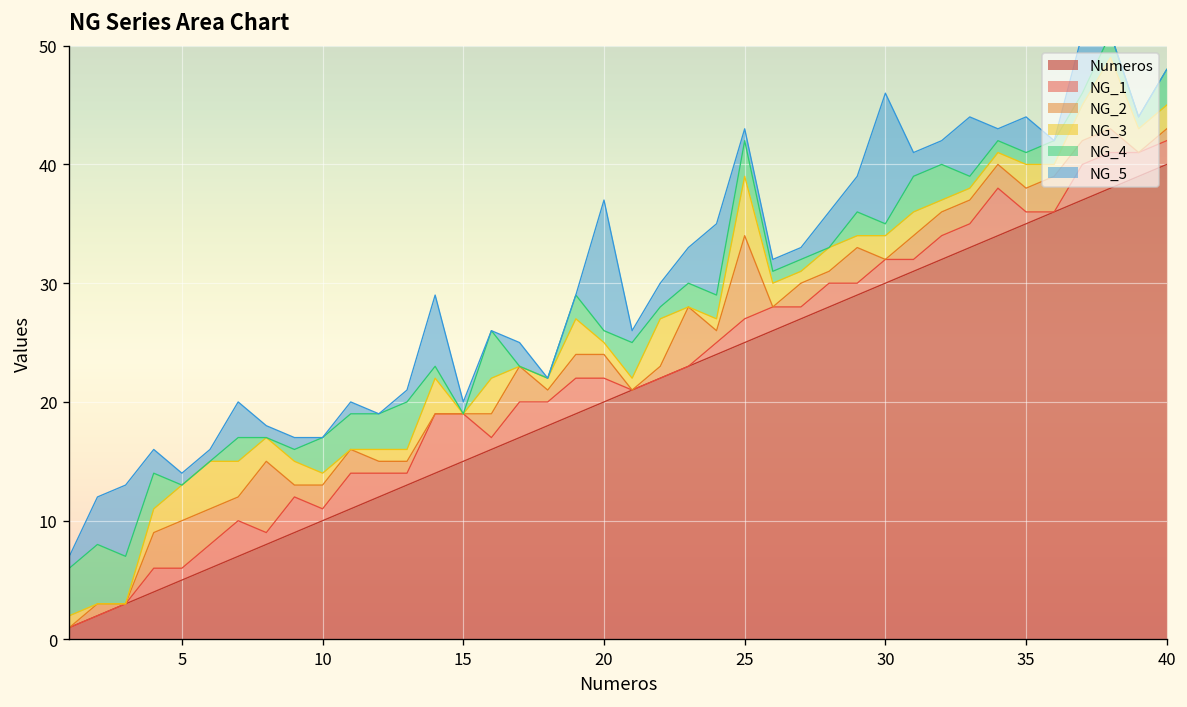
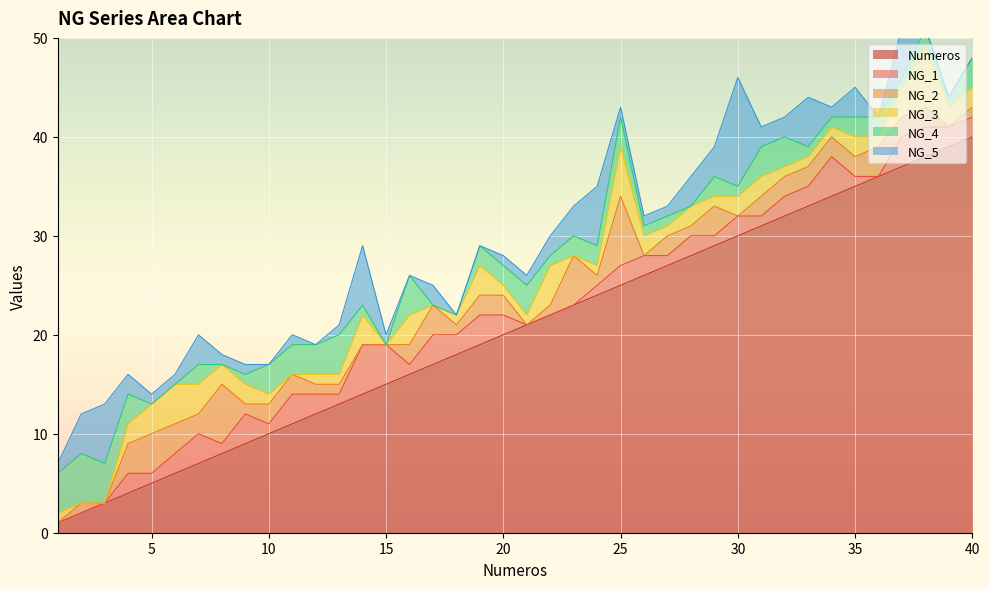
  {
    "NG_4": {
-     "20": 1,
+     "20": 2,
      "25": 3,
      "30": 1,
-     "35": 1
+     "35": 2
    },
    "NG_5": {
      "5": 1,
      "15": 1,
-     "20": 11,
+     "20": 1,
      "25": 1,
      "30": 11,
      "35": 3
    }
  }
